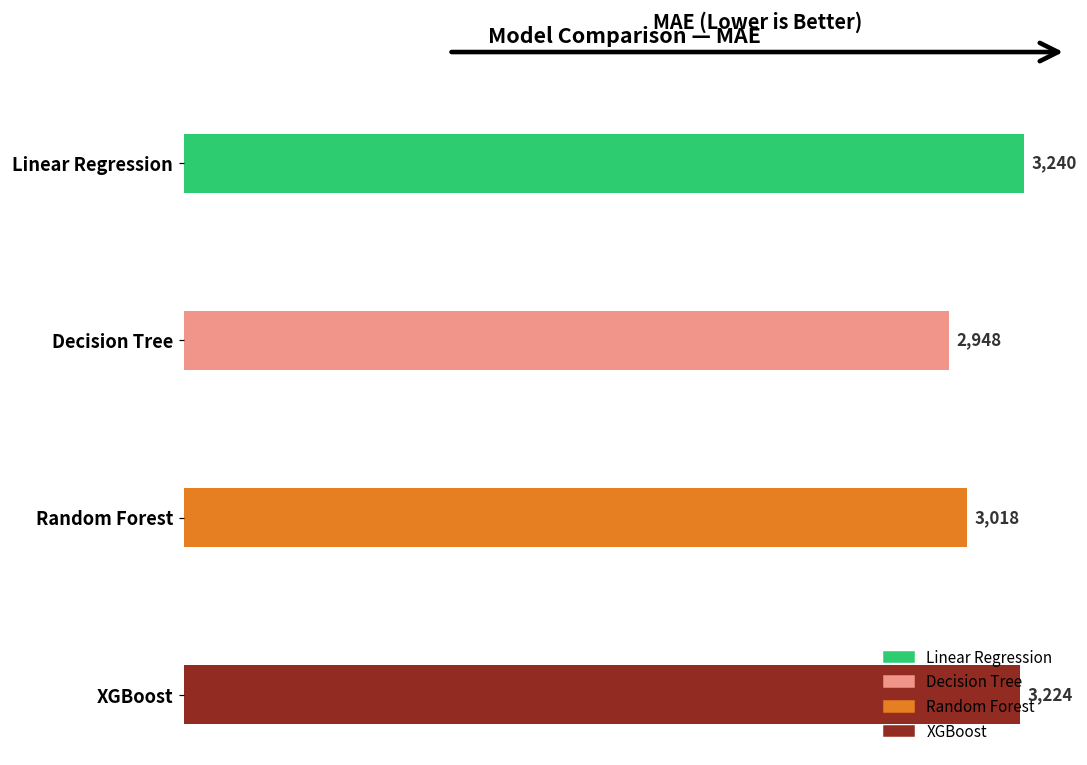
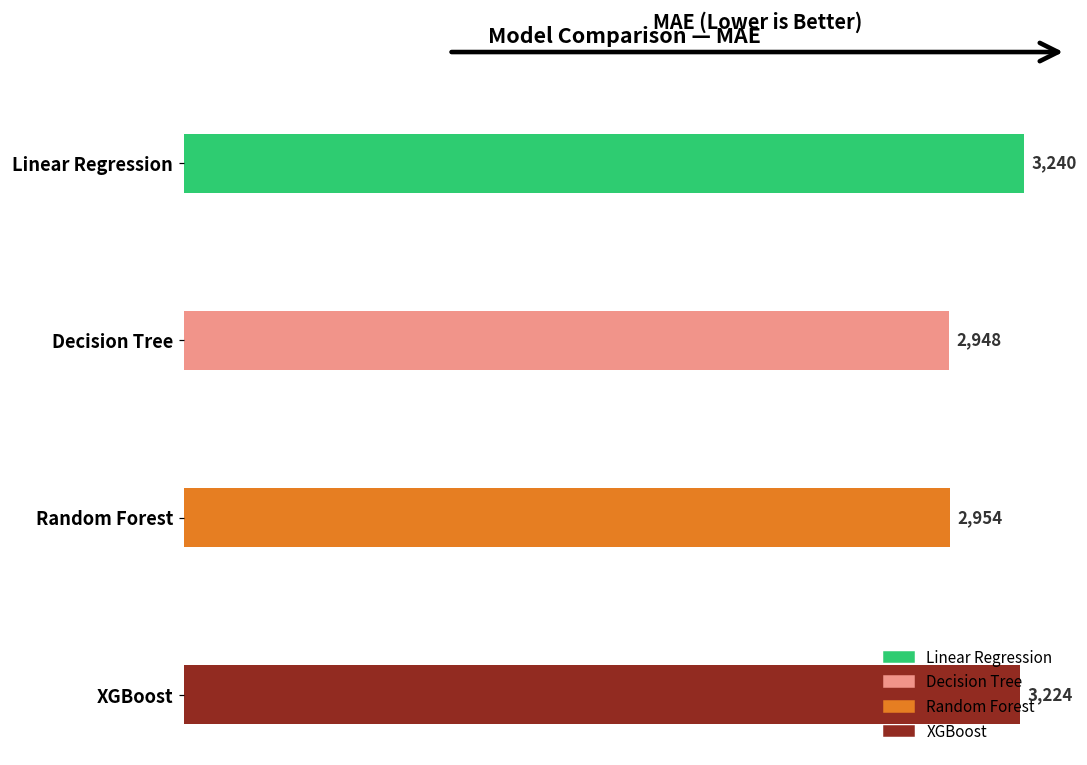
  {
    "Linear Regression": "3,240",
    "Decision Tree": "2,948",
-   "Random Forest": "3,018",
+   "Random Forest": "2,954",
    "XGBoost": "3,224"
  }
